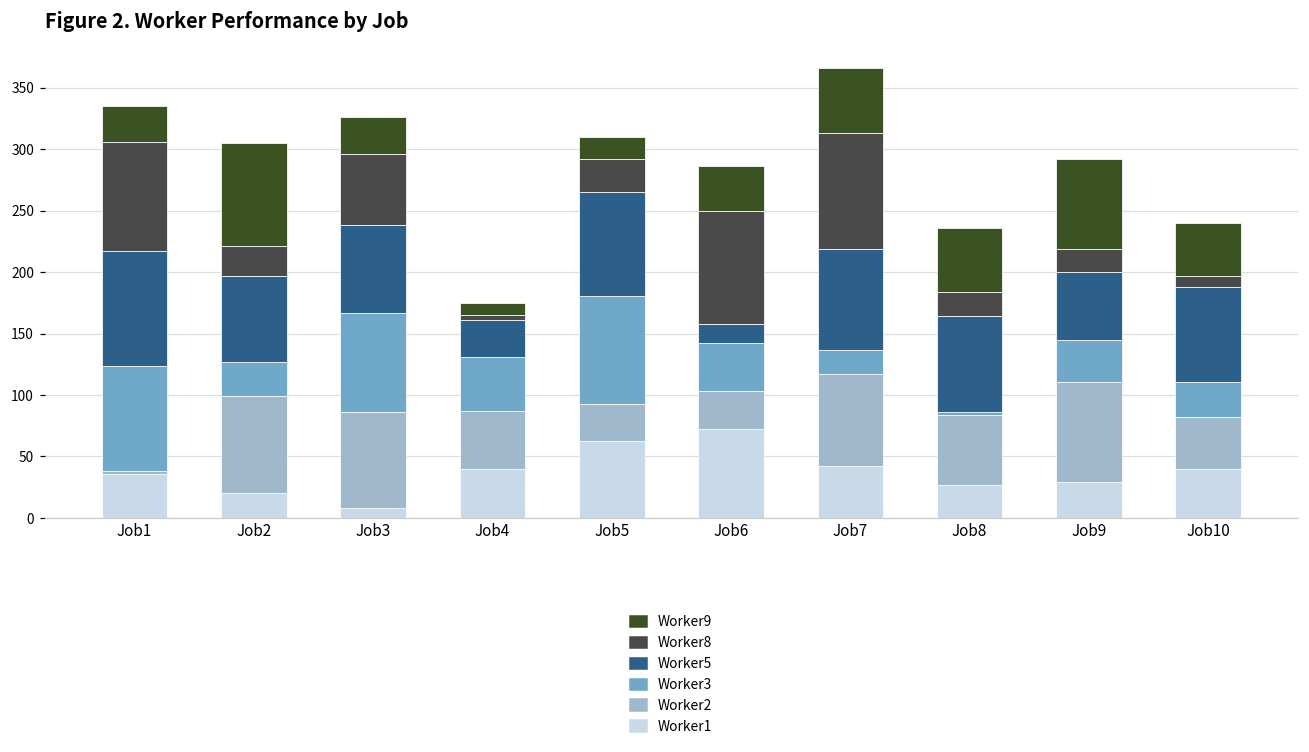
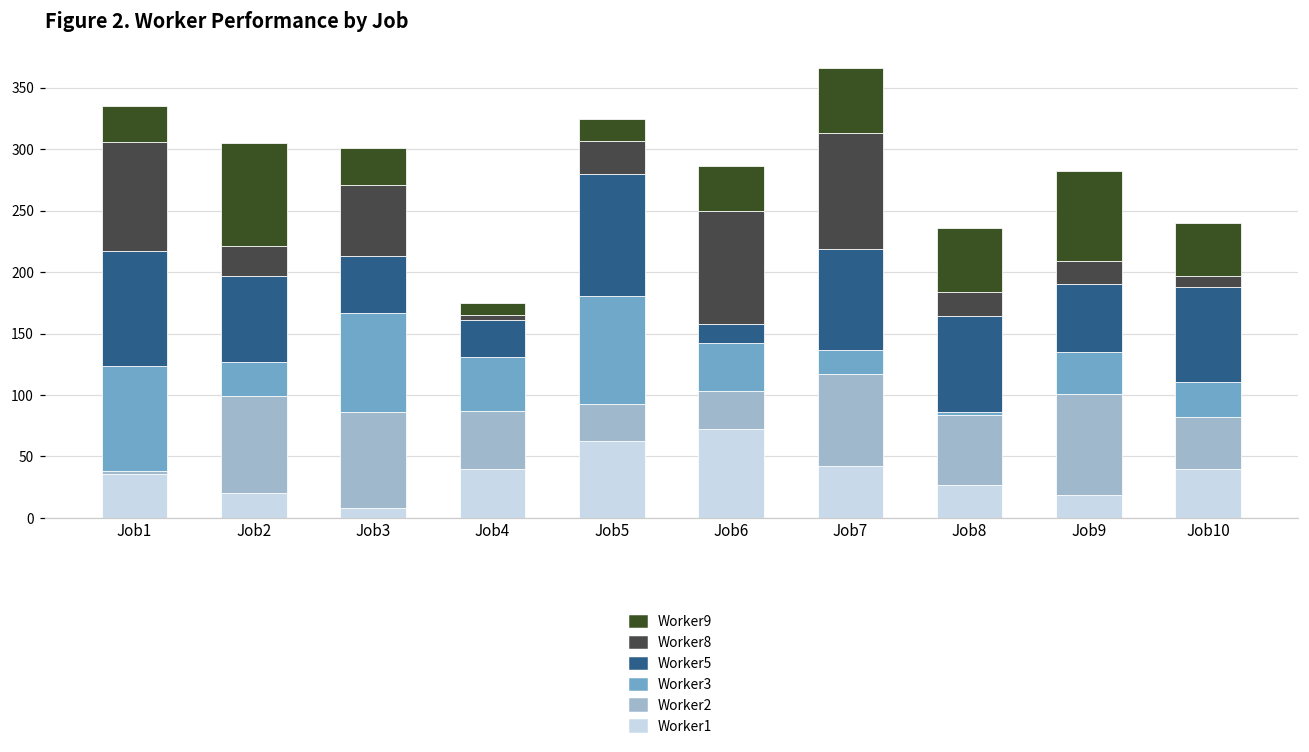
  {
    "Worker1": {
      "Job1": 36,
      "Job2": 20,
      "Job3": 8,
      "Job4": 40,
      "Job5": 63,
      "Job6": 72,
      "Job7": 42,
      "Job8": 27,
-     "Job9": 29,
+     "Job9": 19,
      "Job10": 40
    },
    "Worker5": {
      "Job1": 93,
      "Job2": 70,
-     "Job3": 71,
+     "Job3": 46,
      "Job4": 30,
-     "Job5": 84,
+     "Job5": 99,
      "Job6": 16,
      "Job7": 82,
      "Job8": 78,
      "Job9": 55,
      "Job10": 77
    }
  }
